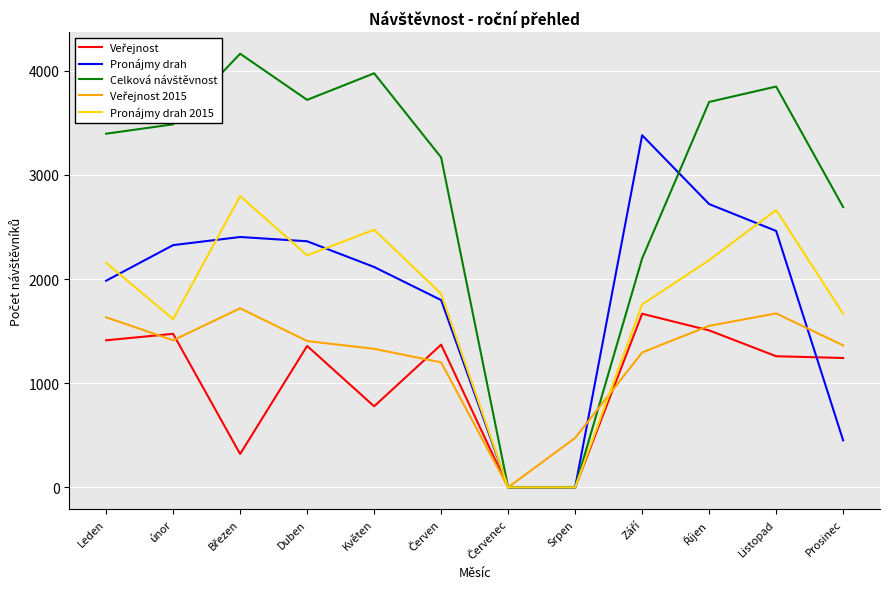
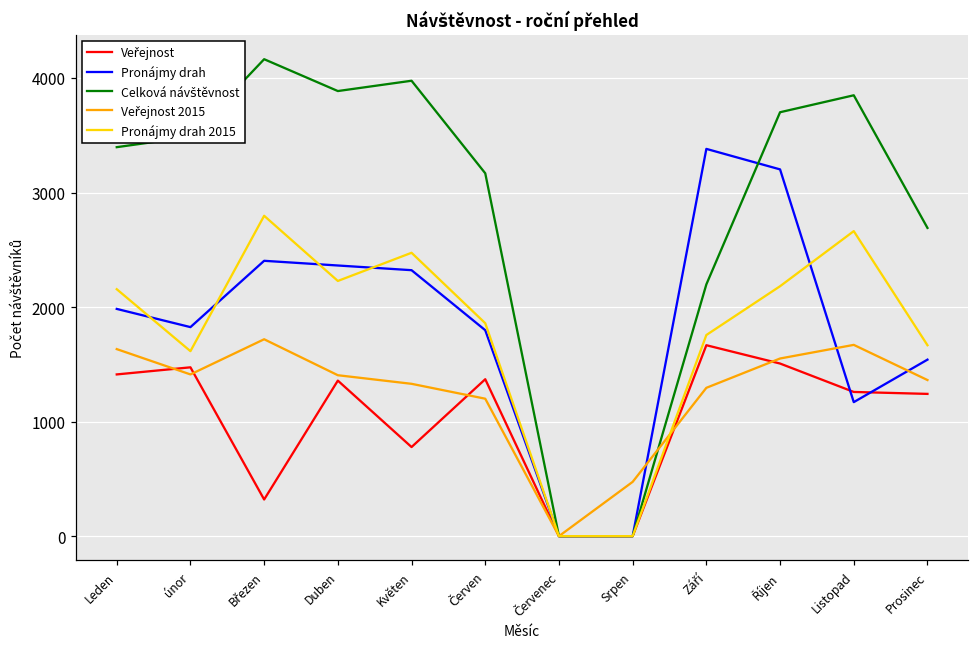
  {
    "Veřejnost": {
      "Leden": 1410,
      "únor": 1470,
      "Březen": 320,
      "Duben": 1360,
      "Květen": 780,
      "Červen": 1370,
      "Září": 1670,
      "Říjen": 1510,
      "Listopad": 1260,
      "Prosinec": 1240
    },
    "Pronájmy drah": {
      "Leden": 1980,
-     "únor": 2330,
+     "únor": 1830,
      "Březen": 2400,
      "Duben": 2360,
-     "Květen": 2120,
+     "Květen": 2320,
      "Červen": 1800,
      "Září": 3380,
-     "Říjen": 2720,
-     "Listopad": 2460,
-     "Prosinec": 450
+     "Říjen": 3200,
+     "Listopad": 1170,
+     "Prosinec": 1540
    },
    "Celková návštěvnost": {
      "Leden": 3400,
      "únor": 3490,
      "Březen": 4160,
-     "Duben": 3720,
+     "Duben": 3890,
      "Květen": 3980,
      "Červen": 3170,
      "Září": 2200,
      "Říjen": 3700,
      "Listopad": 3850,
      "Prosinec": 2690
    }
  }
